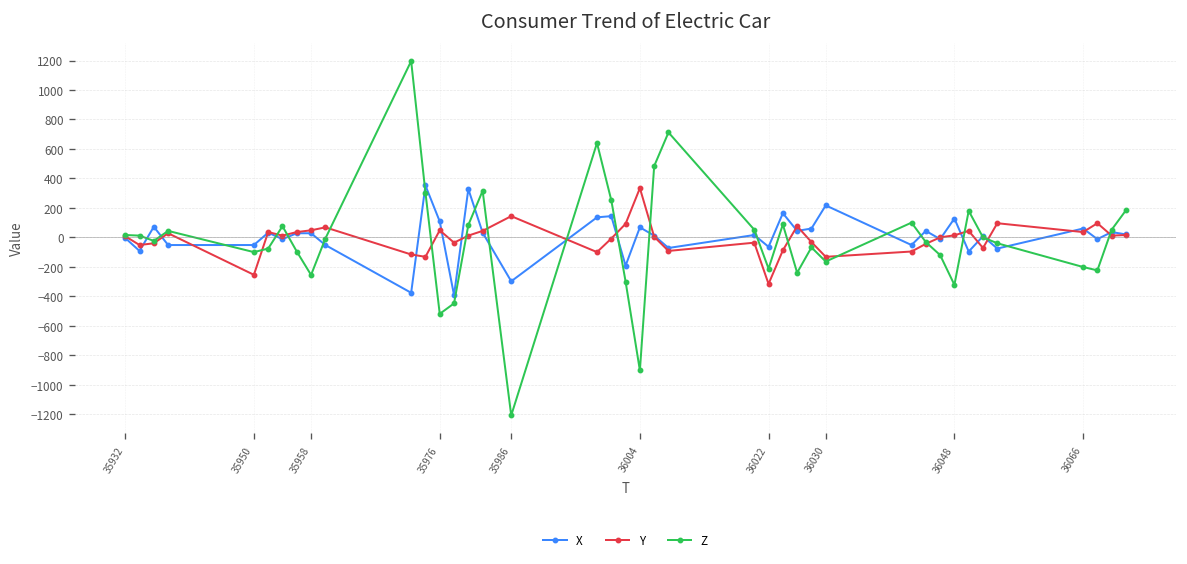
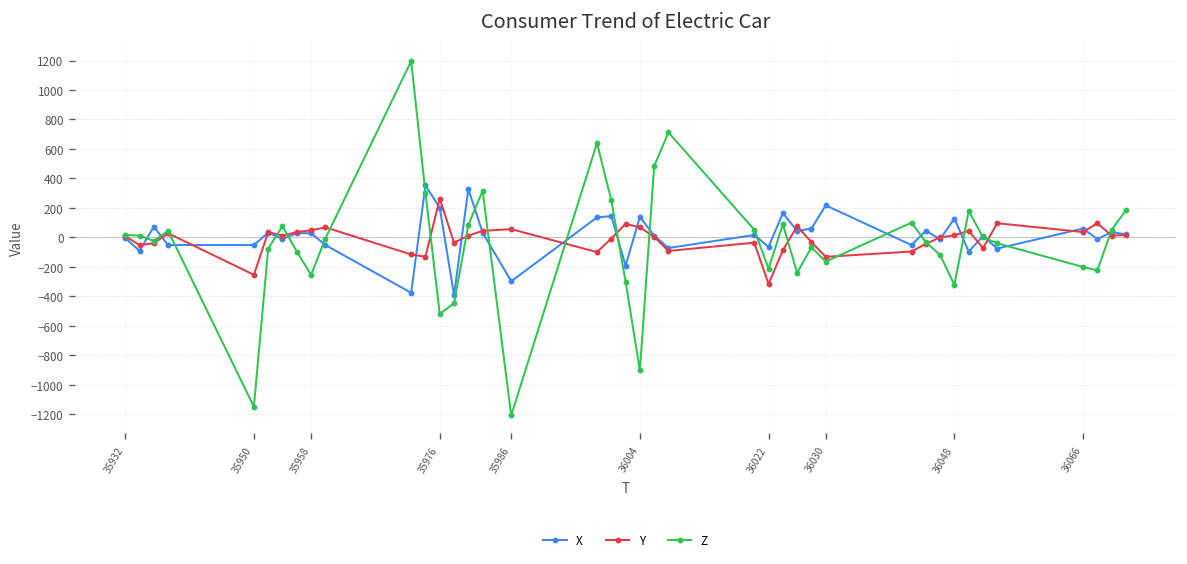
  {
    "X": {
      "35950": -50,
-     "35976": 110,
+     "35976": 200,
      "35986": -300,
-     "36004": 70,
+     "36004": 140,
      "36022": -60,
      "36030": 220,
      "36048": 130,
      "36066": 60
    },
    "Y": {
      "35950": -250,
-     "35976": 50,
-     "35986": 140,
-     "36004": 330,
+     "35976": 260,
+     "35986": 60,
+     "36004": 70,
      "36022": -320,
      "36030": -130,
      "36048": 10,
      "36066": 40
    },
    "Z": {
-     "35950": -100,
+     "35950": -1150,
      "35958": -260,
      "35976": -520,
      "35986": -1210,
      "36004": -900,
      "36022": -210,
      "36030": -160,
      "36048": -320,
      "36066": -200
    }
  }
